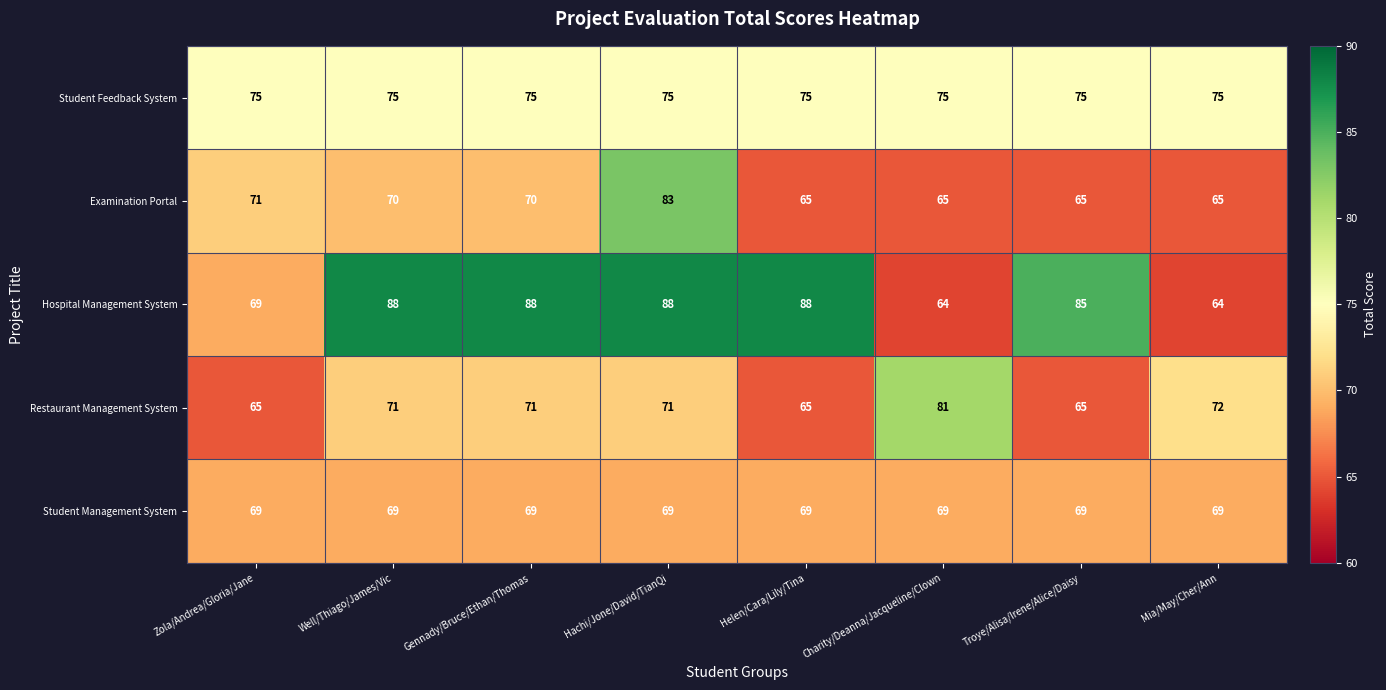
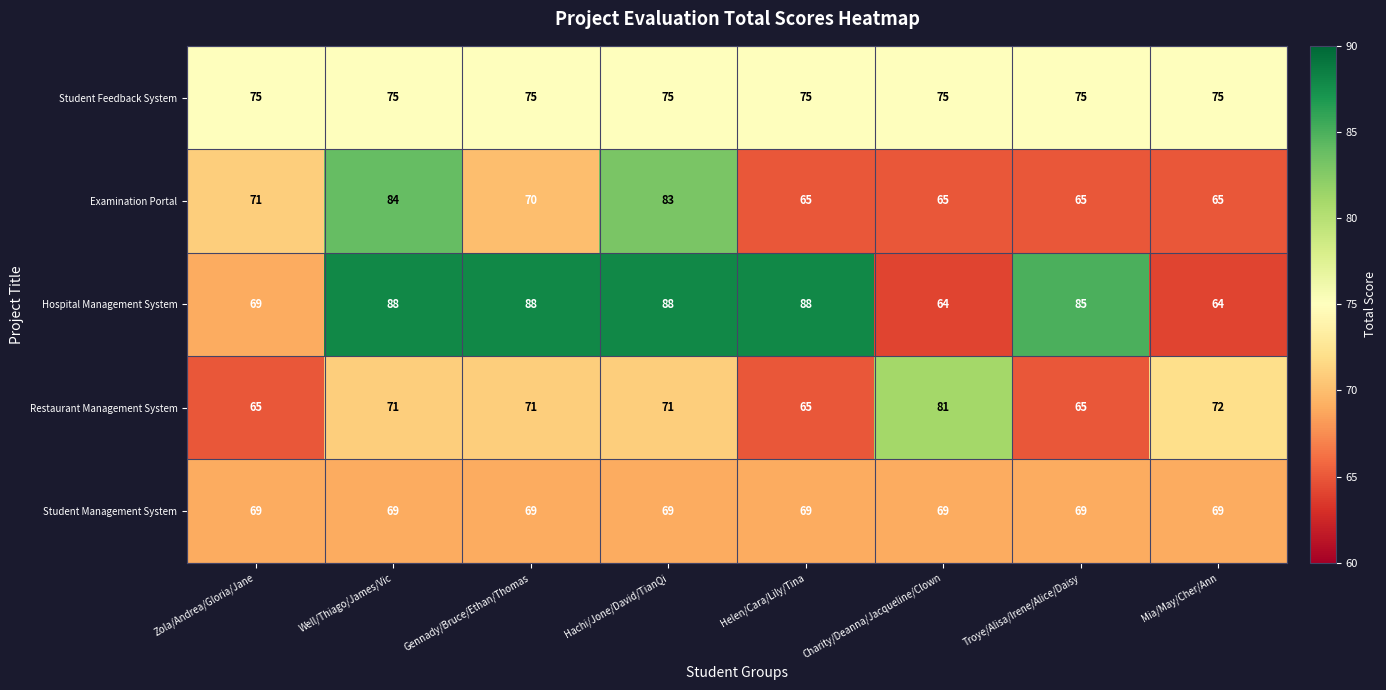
  {
    "Student Feedback System": {
      "Zola/Andrea/Gloria/Jane": 75,
      "Well/Thiago/James/Vic": 75,
      "Gennady/Bruce/Ethan/Thomas": 75,
      "Hachi/Jone/David/TianQi": 75,
      "Helen/Cara/Lily/Tina": 75,
      "Charity/Deanna/Jacqueline/Clown": 75,
      "Troye/Alisa/Irene/Alice/Daisy": 75,
      "Mia/May/Cher/Ann": 75
    },
    "Examination Portal": {
      "Zola/Andrea/Gloria/Jane": 71,
-     "Well/Thiago/James/Vic": 70,
+     "Well/Thiago/James/Vic": 84,
      "Gennady/Bruce/Ethan/Thomas": 70,
      "Hachi/Jone/David/TianQi": 83,
      "Helen/Cara/Lily/Tina": 65,
      "Charity/Deanna/Jacqueline/Clown": 65,
      "Troye/Alisa/Irene/Alice/Daisy": 65,
      "Mia/May/Cher/Ann": 65
    },
    "Hospital Management System": {
      "Zola/Andrea/Gloria/Jane": 69,
      "Well/Thiago/James/Vic": 88,
      "Gennady/Bruce/Ethan/Thomas": 88,
      "Hachi/Jone/David/TianQi": 88,
      "Helen/Cara/Lily/Tina": 88,
      "Charity/Deanna/Jacqueline/Clown": 64,
      "Troye/Alisa/Irene/Alice/Daisy": 85,
      "Mia/May/Cher/Ann": 64
    },
    "Restaurant Management System": {
      "Zola/Andrea/Gloria/Jane": 65,
      "Well/Thiago/James/Vic": 71,
      "Gennady/Bruce/Ethan/Thomas": 71,
      "Hachi/Jone/David/TianQi": 71,
      "Helen/Cara/Lily/Tina": 65,
      "Charity/Deanna/Jacqueline/Clown": 81,
      "Troye/Alisa/Irene/Alice/Daisy": 65,
      "Mia/May/Cher/Ann": 72
    },
    "Student Management System": {
      "Zola/Andrea/Gloria/Jane": 69,
      "Well/Thiago/James/Vic": 69,
      "Gennady/Bruce/Ethan/Thomas": 69,
      "Hachi/Jone/David/TianQi": 69,
      "Helen/Cara/Lily/Tina": 69,
      "Charity/Deanna/Jacqueline/Clown": 69,
      "Troye/Alisa/Irene/Alice/Daisy": 69,
      "Mia/May/Cher/Ann": 69
    }
  }
